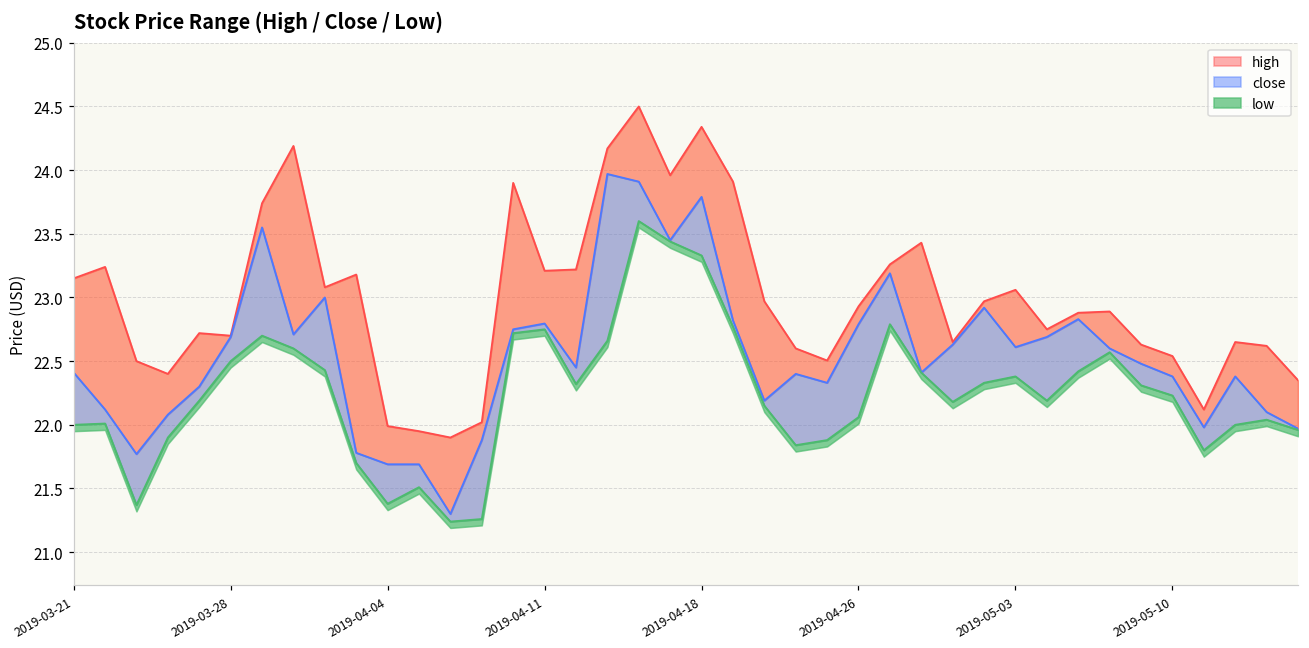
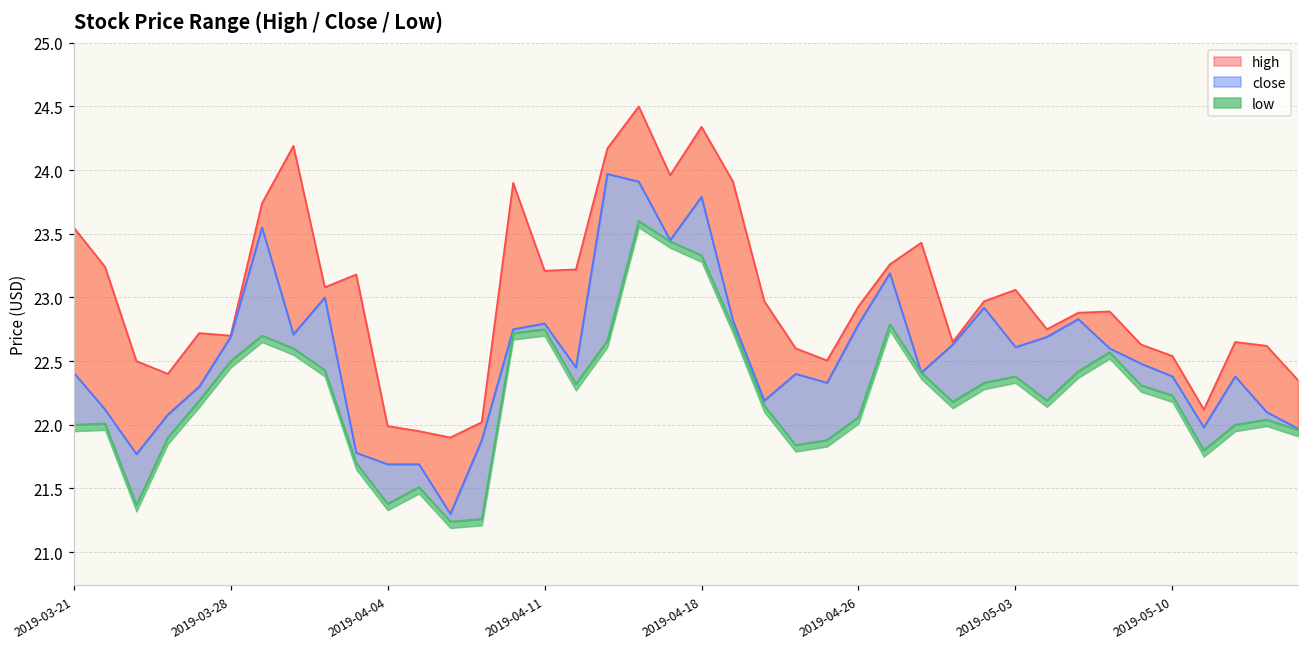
  {
    "high": {
-     "2019-03-21": 23.15,
+     "2019-03-21": 23.55,
      "2019-04-04": 21.99,
      "2019-04-11": 23.21,
      "2019-04-18": 24.34,
      "2019-04-26": 22.93,
      "2019-05-03": 23.06,
      "2019-05-10": 22.54
    },
    "close": {
      "2019-03-21": 22.41,
      "2019-04-04": 21.69,
      "2019-04-11": 22.80,
      "2019-04-18": 23.79,
      "2019-04-26": 22.79,
      "2019-05-03": 22.61,
      "2019-05-10": 22.38
    },
    "low": {
      "2019-03-21": 22.00,
      "2019-03-28": 22.50,
      "2019-04-04": 21.38,
      "2019-04-11": 22.75,
      "2019-04-18": 23.33,
      "2019-04-26": 22.06,
      "2019-05-03": 22.38,
      "2019-05-10": 22.23
    }
  }
